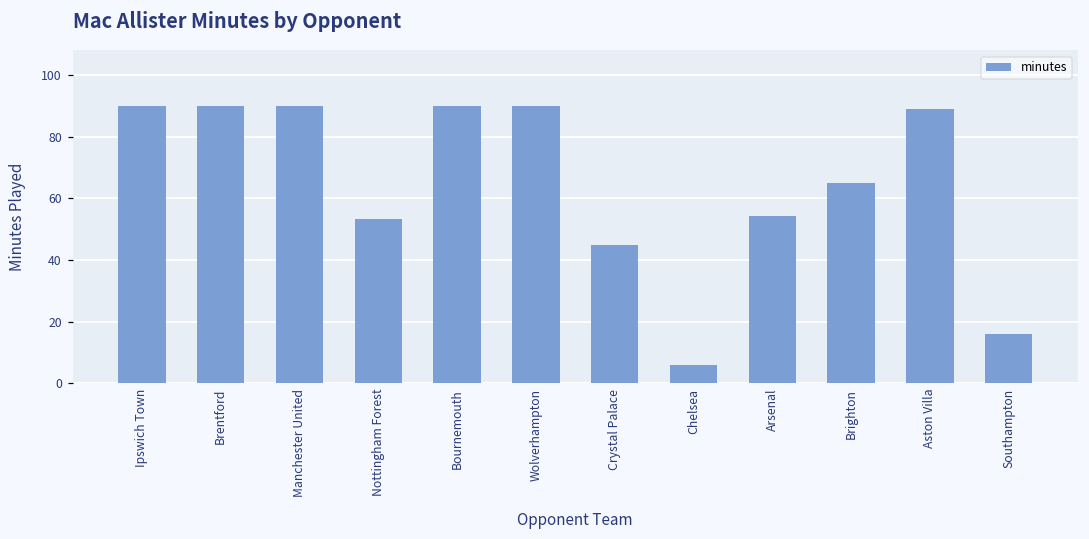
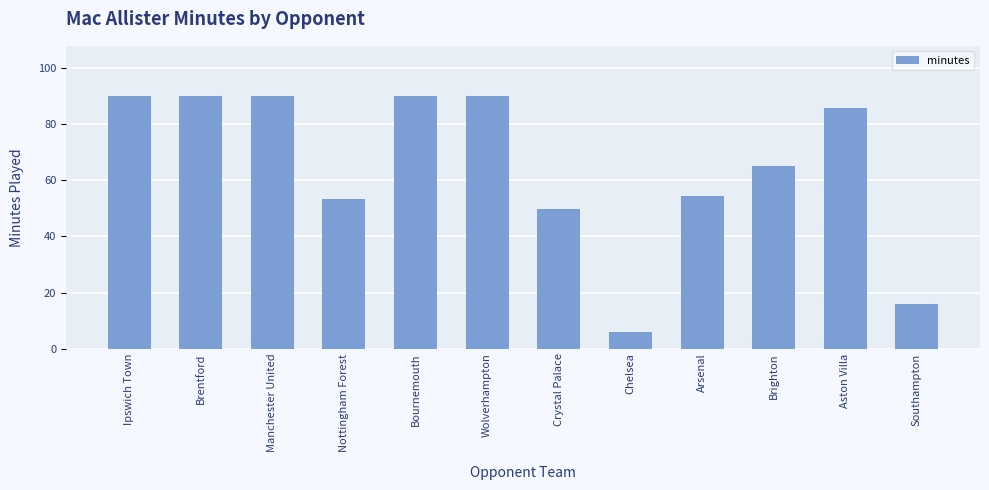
  {
    "Ipswich Town": 90,
    "Brentford": 90,
    "Manchester United": 90,
    "Nottingham Forest": 53,
    "Bournemouth": 90,
    "Wolverhampton": 90,
-   "Crystal Palace": 45,
+   "Crystal Palace": 50,
    "Chelsea": 6,
    "Arsenal": 54,
    "Brighton": 65,
-   "Aston Villa": 89,
+   "Aston Villa": 86,
    "Southampton": 16
  }
